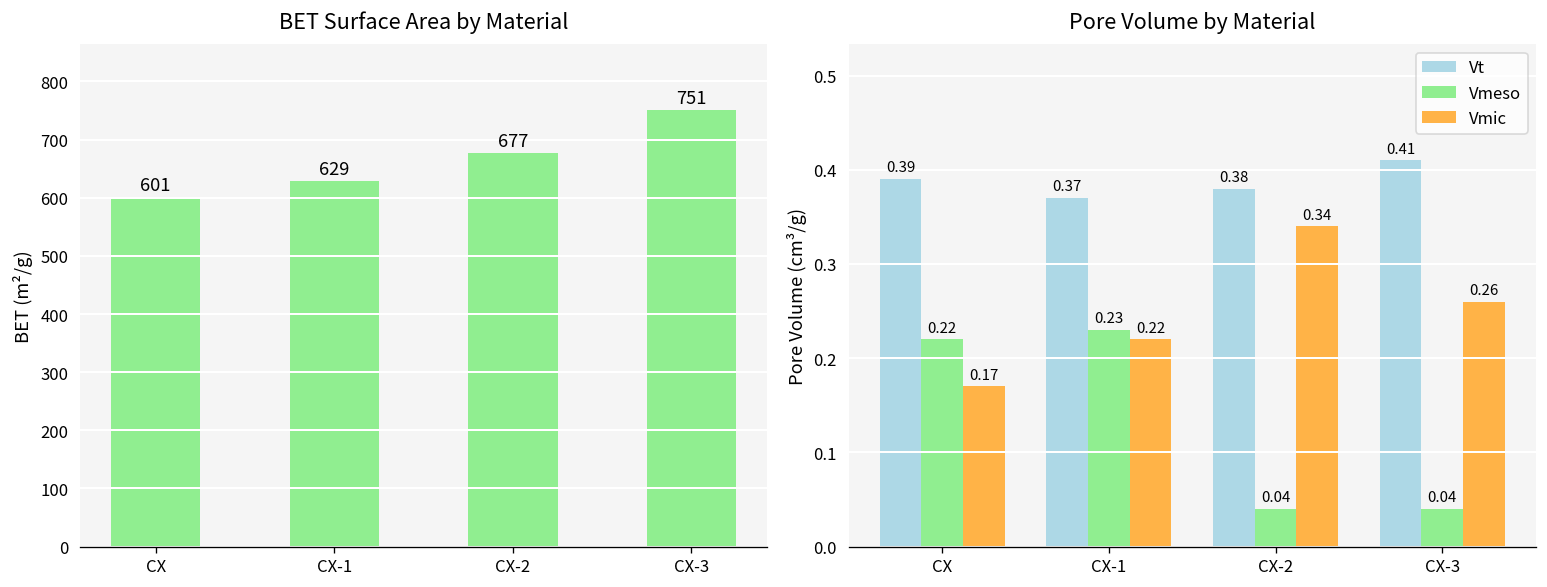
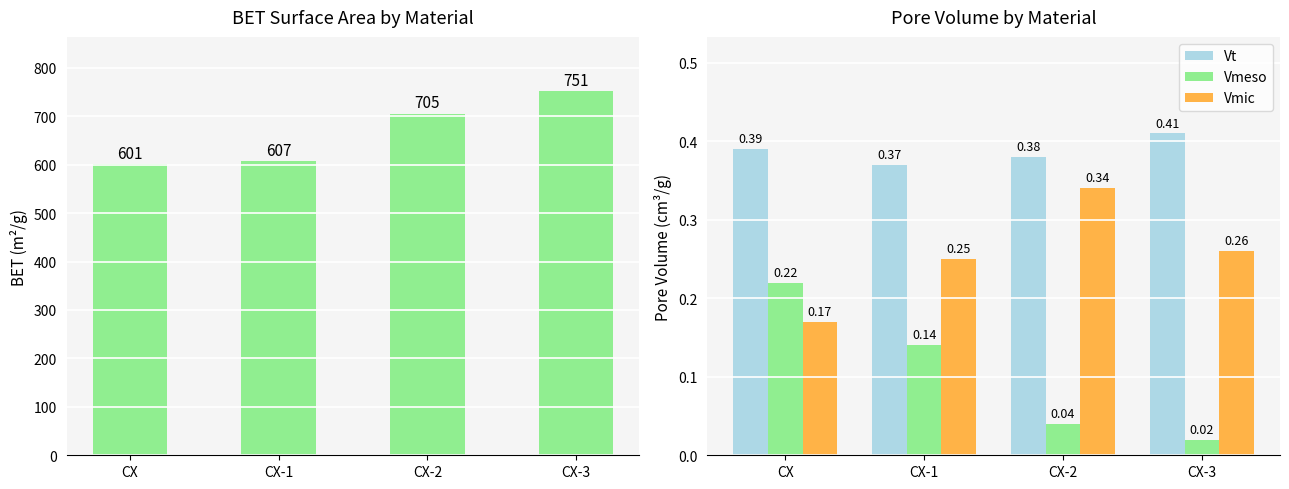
  {
    "BET Surface Area by Material": {
      "CX": 601,
-     "CX-1": 629,
-     "CX-2": 677,
+     "CX-1": 607,
+     "CX-2": 705,
      "CX-3": 751
    },
    "Pore Volume by Material": {
      "Vt": {
        "CX": 0.39,
        "CX-1": 0.37,
        "CX-2": 0.38,
        "CX-3": 0.41
      },
      "Vmeso": {
        "CX": 0.22,
-       "CX-1": 0.23,
+       "CX-1": 0.14,
        "CX-2": 0.04,
-       "CX-3": 0.04
+       "CX-3": 0.02
      },
      "Vmic": {
        "CX": 0.17,
-       "CX-1": 0.22,
+       "CX-1": 0.25,
        "CX-2": 0.34,
        "CX-3": 0.26
      }
    }
  }
